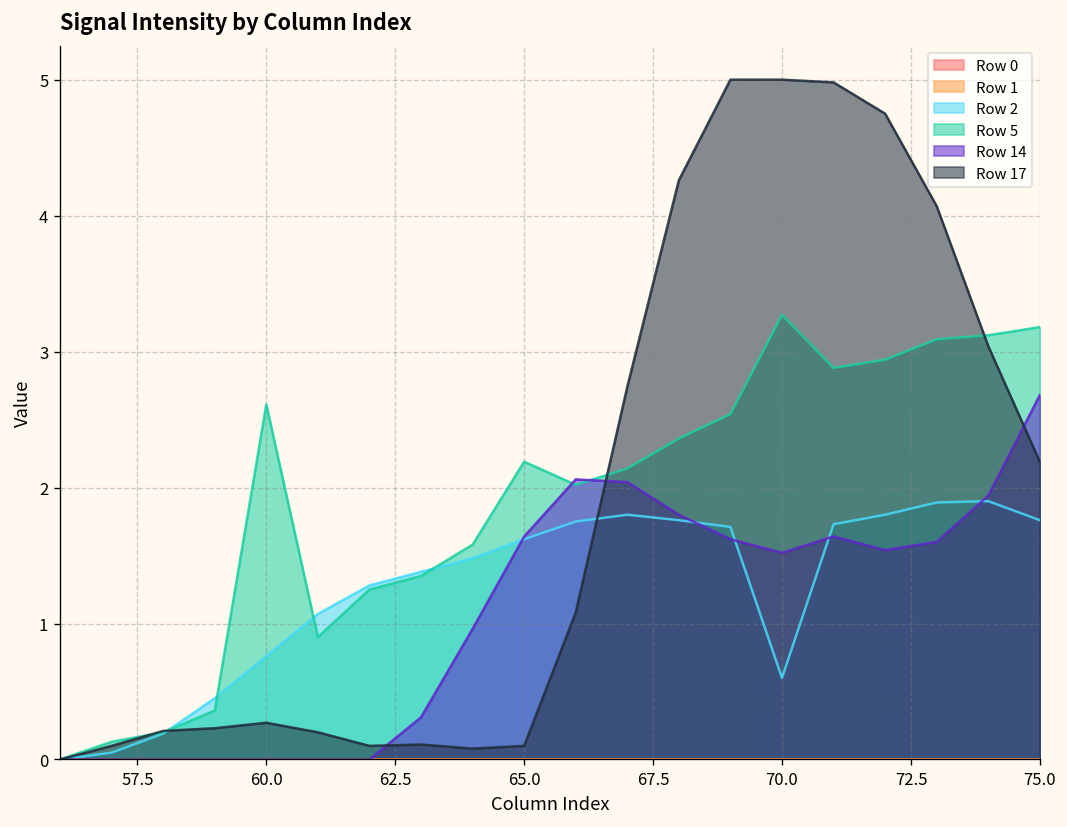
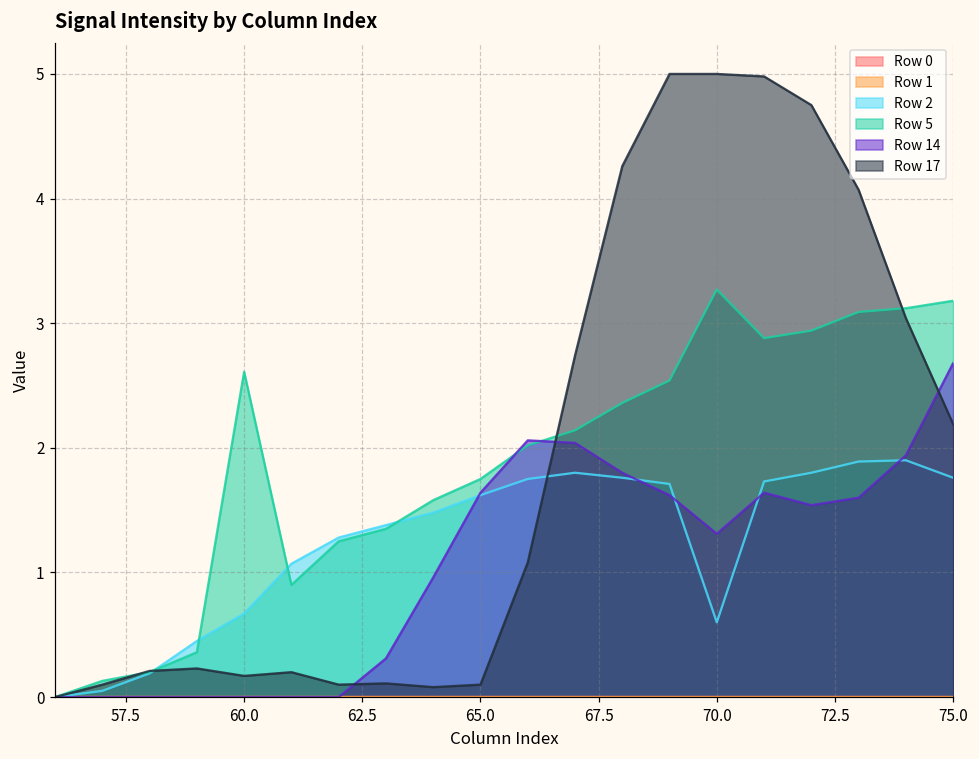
  {
    "Row 1": {
      "65.0": 0.00,
      "70.0": 0.00,
      "75.0": 0.00
    },
    "Row 2": {
-     "60.0": 0.76,
+     "60.0": 0.67,
      "70.0": 0.60,
      "75.0": 1.76
    },
    "Row 5": {
      "60.0": 2.61,
-     "65.0": 2.19,
+     "65.0": 1.75,
      "70.0": 3.27,
      "75.0": 3.18
    },
    "Row 14": {
-     "70.0": 1.52,
+     "70.0": 1.31,
      "75.0": 2.68
    },
    "Row 17": {
-     "60.0": 0.27,
+     "60.0": 0.17,
      "65.0": 0.10,
      "70.0": 5.00,
      "75.0": 2.19
    }
  }
